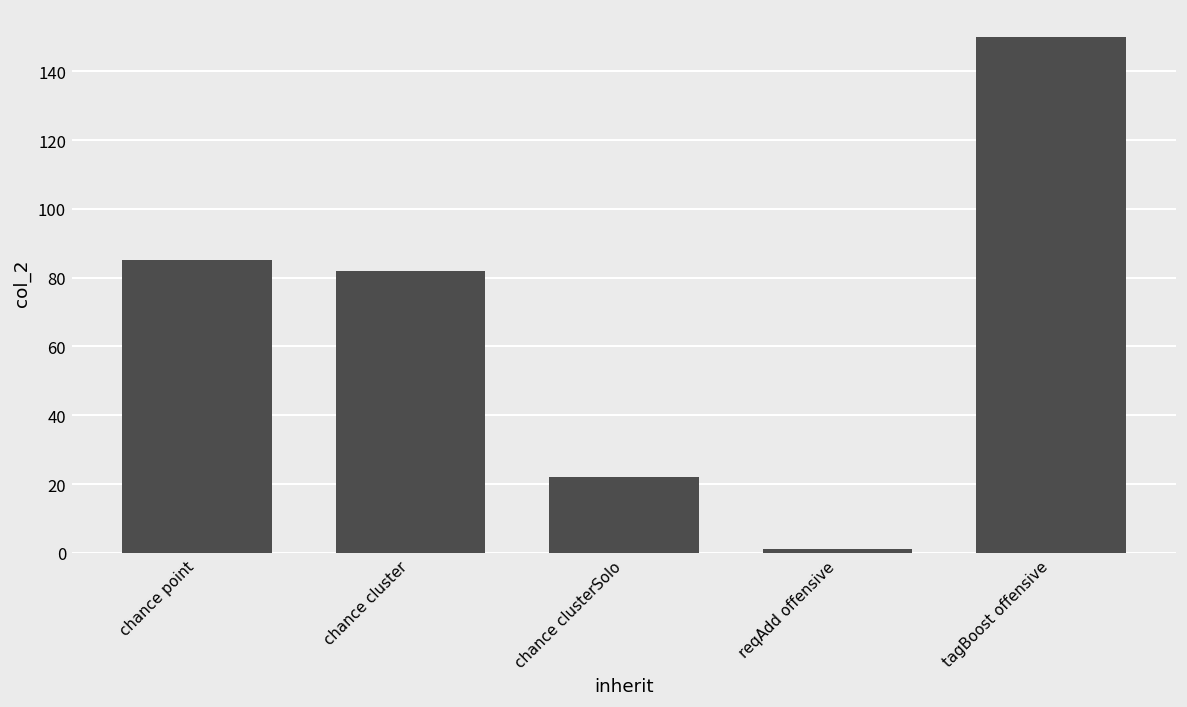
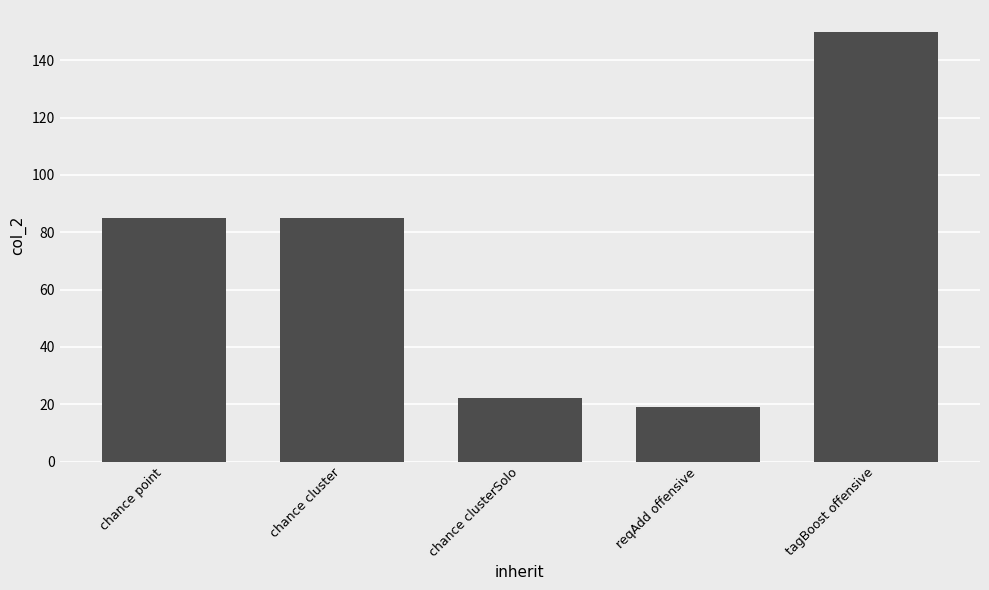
  {
    "chance point": 85,
-   "chance cluster": 82,
+   "chance cluster": 85,
    "chance clusterSolo": 22,
-   "reqAdd offensive": 1,
+   "reqAdd offensive": 19,
    "tagBoost offensive": 150
  }
